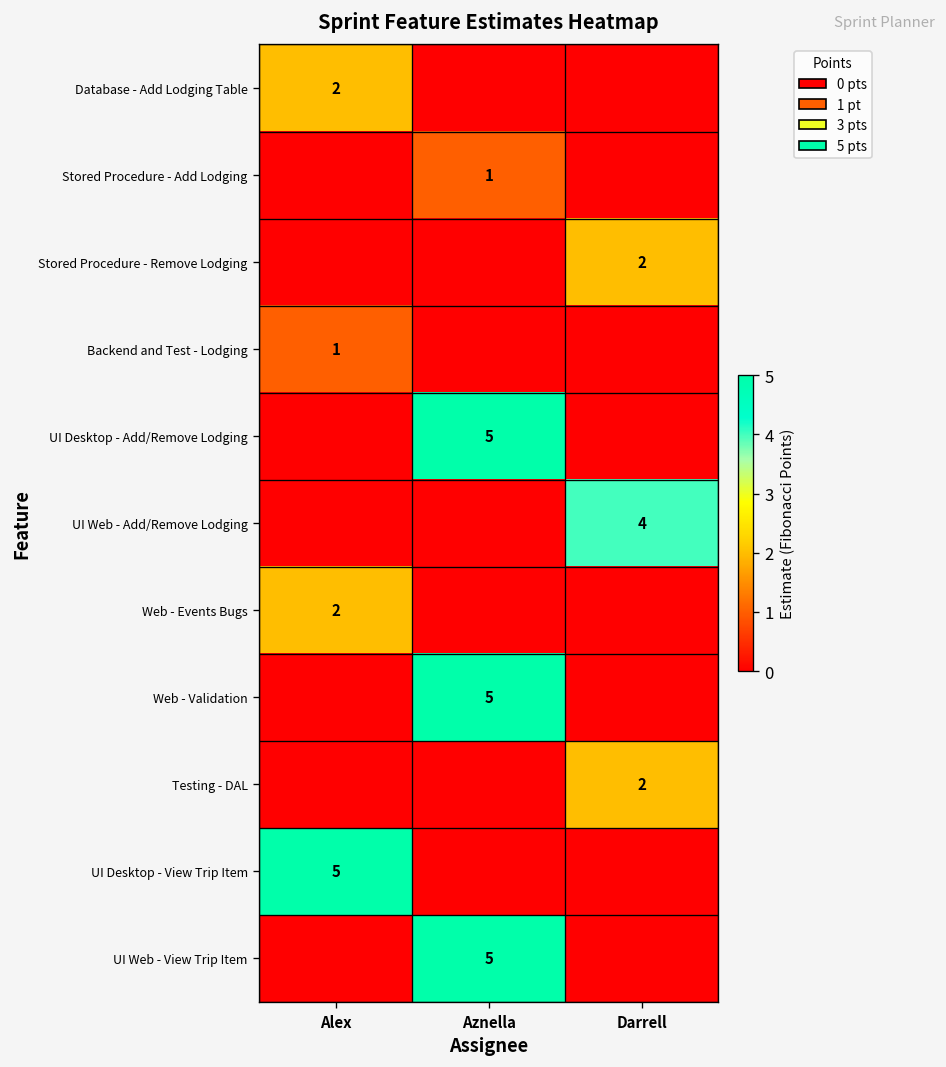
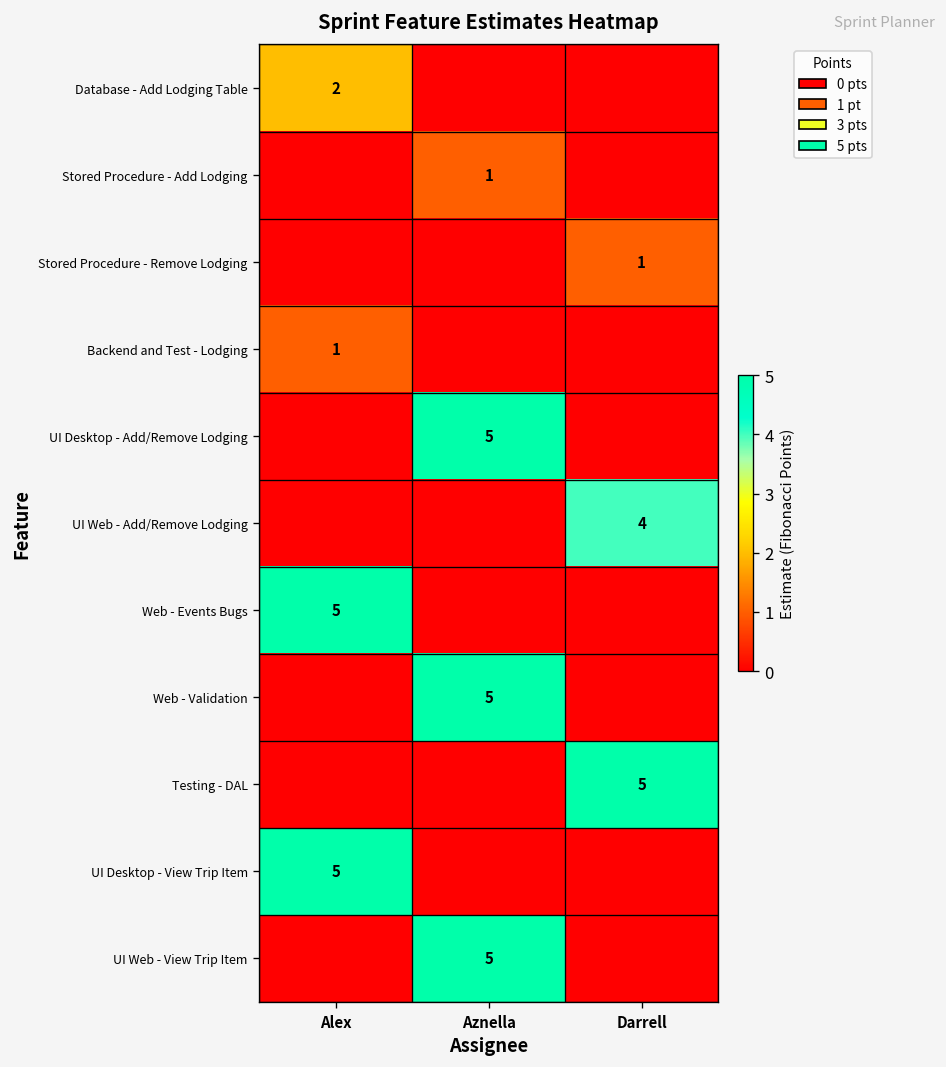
  {
    "Database - Add Lodging Table": {
      "Alex": 2
    },
    "Stored Procedure - Add Lodging": {
      "Aznella": 1
    },
    "Stored Procedure - Remove Lodging": {
-     "Darrell": 2
+     "Darrell": 1
    },
    "Backend and Test - Lodging": {
      "Alex": 1
    },
    "UI Desktop - Add/Remove Lodging": {
      "Aznella": 5
    },
    "UI Web - Add/Remove Lodging": {
      "Darrell": 4
    },
    "Web - Events Bugs": {
-     "Alex": 2
+     "Alex": 5
    },
    "Web - Validation": {
      "Aznella": 5
    },
    "Testing - DAL": {
-     "Darrell": 2
+     "Darrell": 5
    },
    "UI Desktop - View Trip Item": {
      "Alex": 5
    },
    "UI Web - View Trip Item": {
      "Aznella": 5
    }
  }
